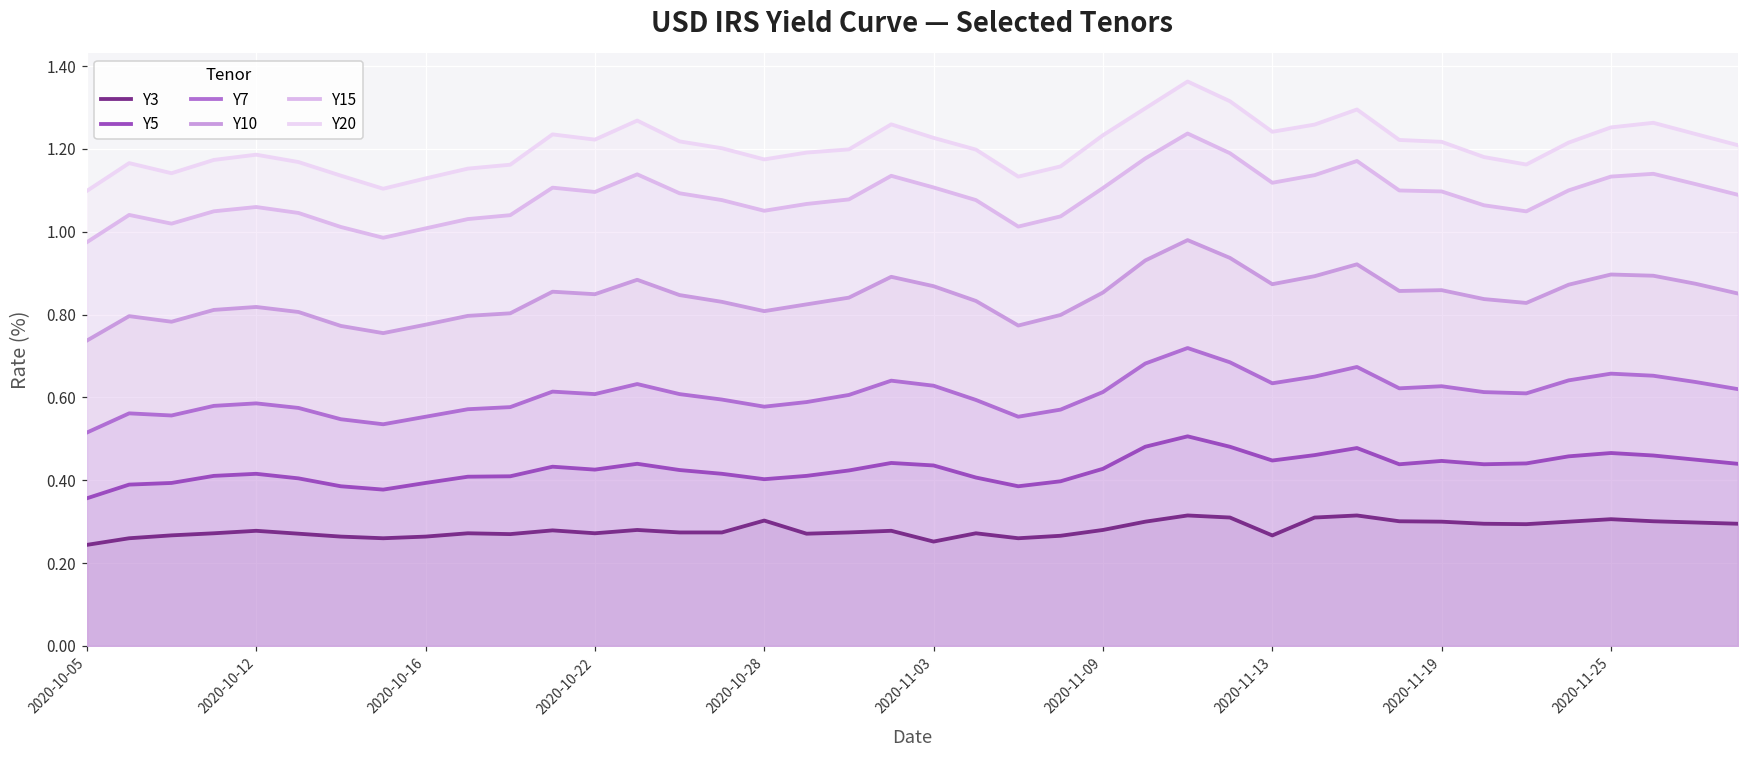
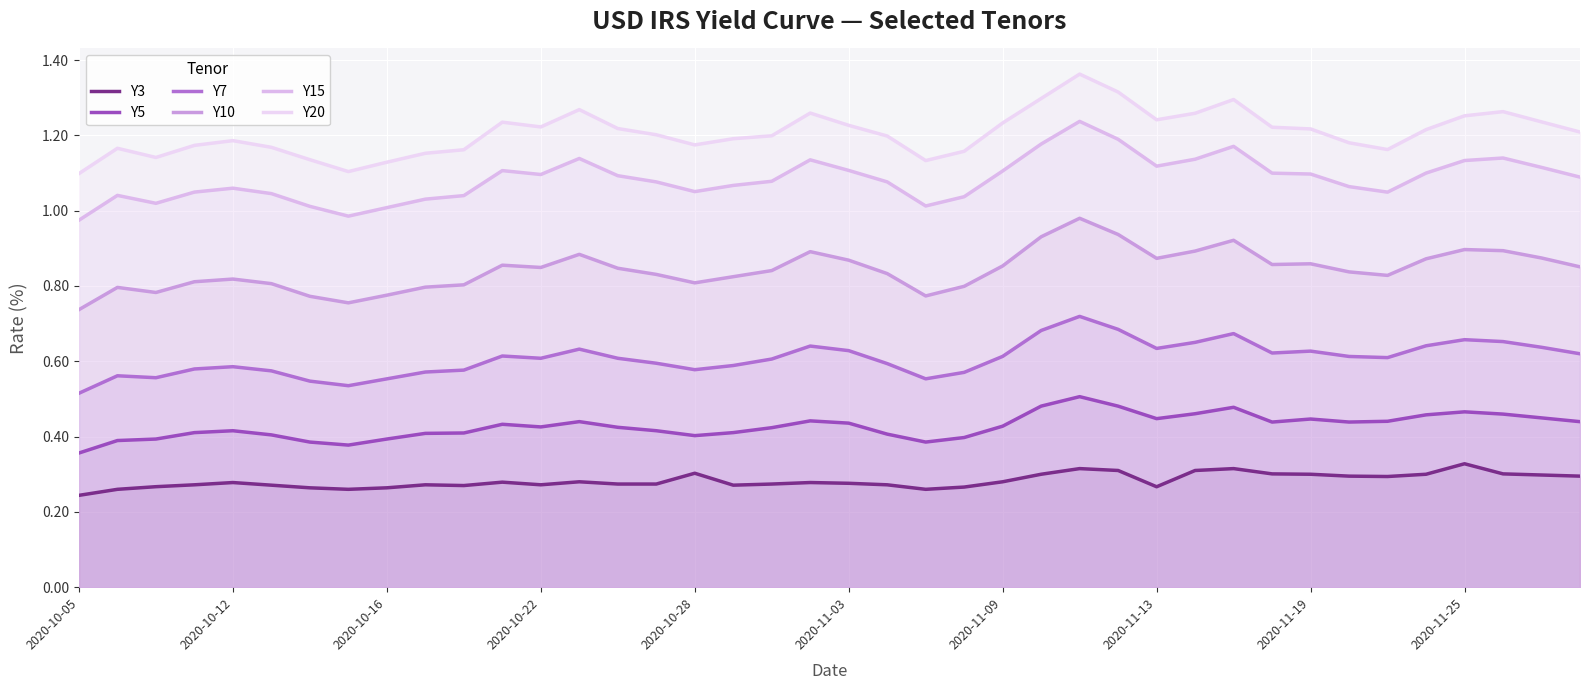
  {
    "Y3": {
      "2020-10-05": 0.24,
      "2020-10-12": 0.28,
      "2020-10-16": 0.26,
      "2020-10-22": 0.27,
      "2020-10-28": 0.30,
-     "2020-11-03": 0.25,
+     "2020-11-03": 0.28,
      "2020-11-09": 0.28,
      "2020-11-13": 0.27,
      "2020-11-19": 0.30,
-     "2020-11-25": 0.31
+     "2020-11-25": 0.33
    }
  }
